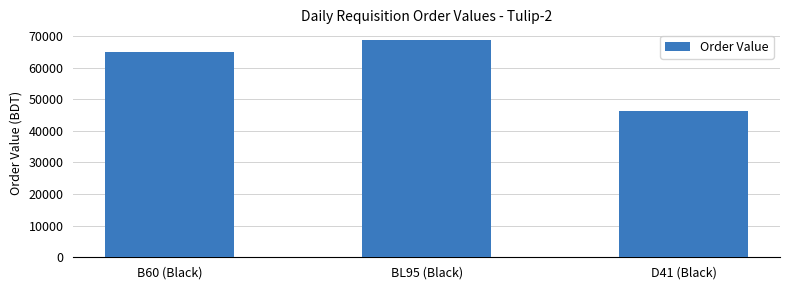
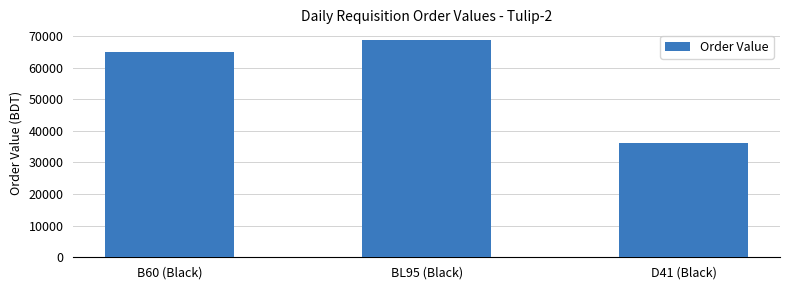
  {
    "B60 (Black)": 65000,
    "BL95 (Black)": 69000,
-   "D41 (Black)": 46000
+   "D41 (Black)": 36000
  }
